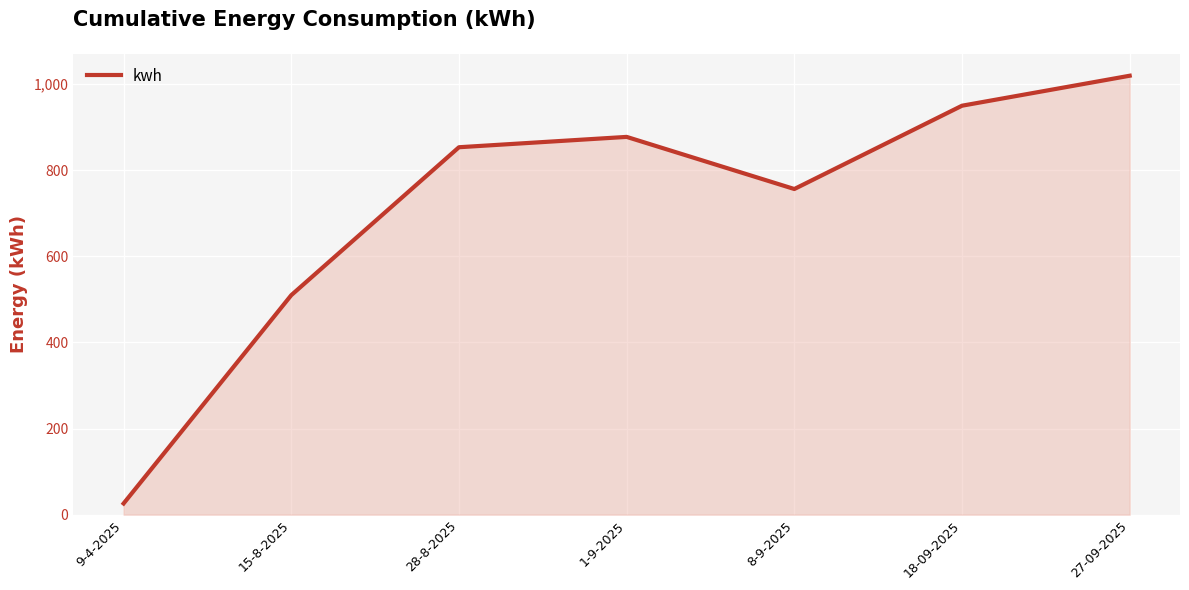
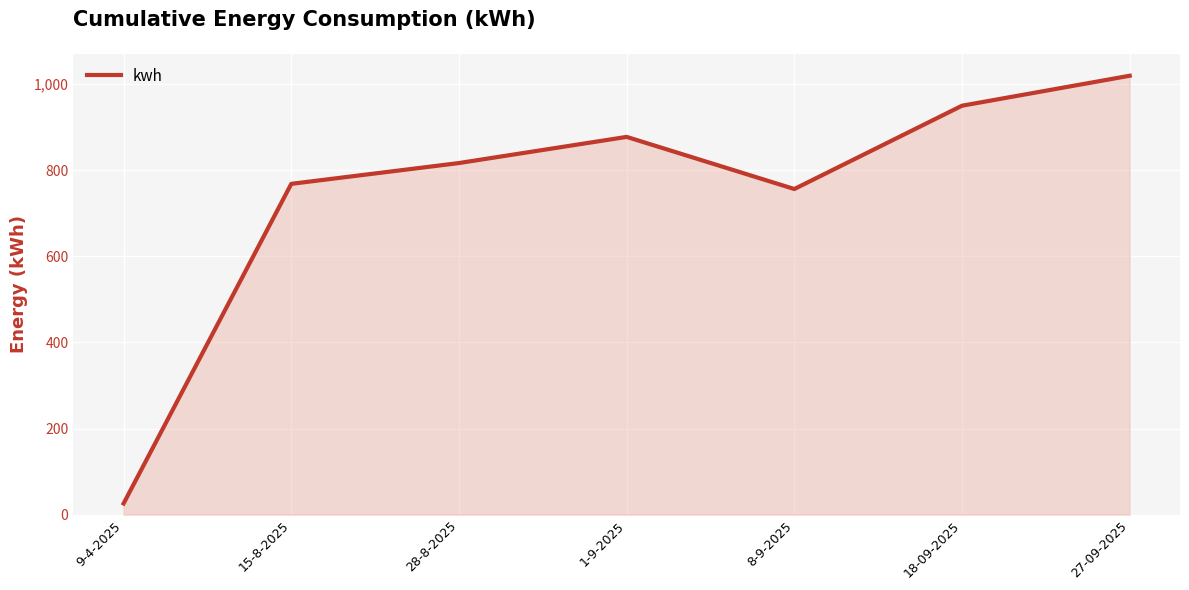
  {
    "9-4-2025": "30",
-   "15-8-2025": "510",
-   "28-8-2025": "850",
+   "15-8-2025": "770",
+   "28-8-2025": "820",
    "1-9-2025": "880",
    "8-9-2025": "760",
    "18-09-2025": "950",
    "27-09-2025": "1,020"
  }
